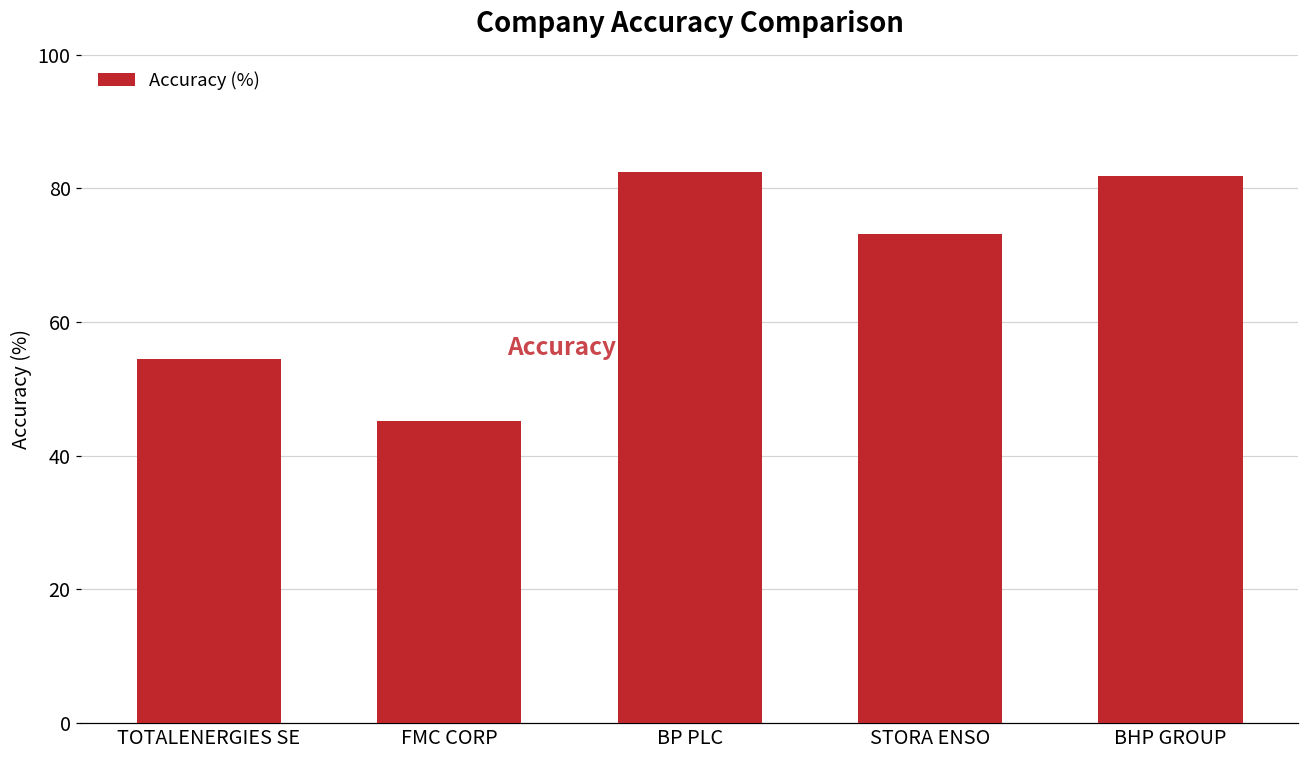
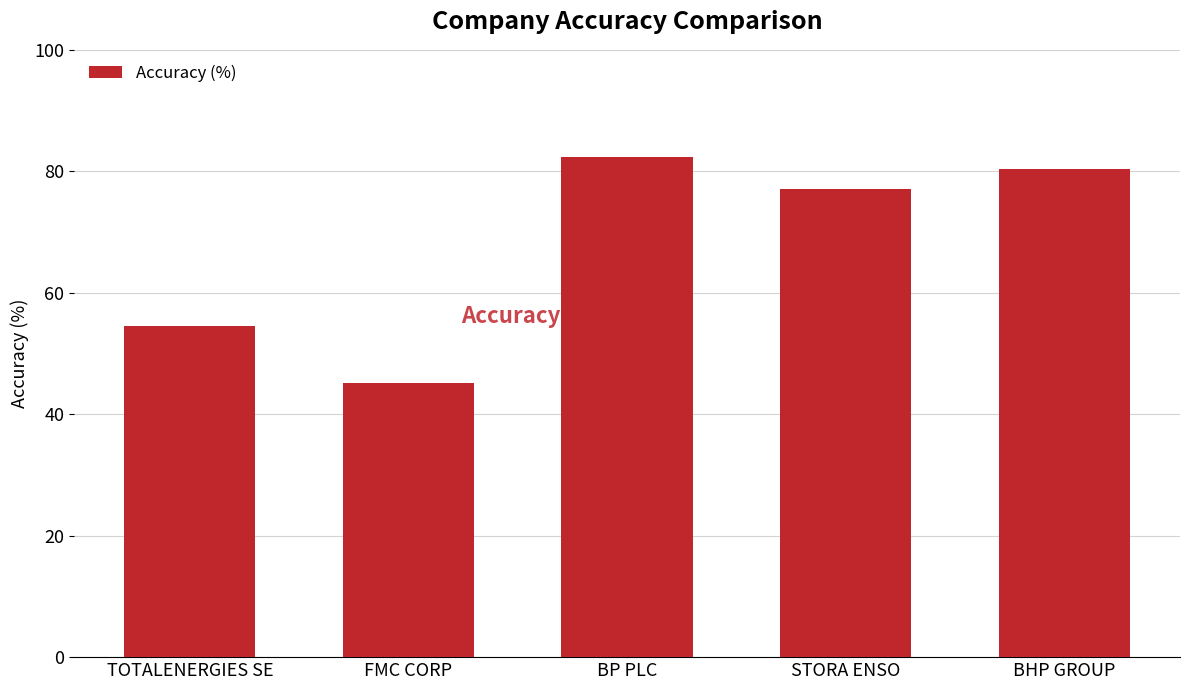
  {
    "TOTALENERGIES SE": 55,
    "FMC CORP": 45,
    "BP PLC": 82,
-   "STORA ENSO": 73,
-   "BHP GROUP": 82
+   "STORA ENSO": 77,
+   "BHP GROUP": 80
  }
